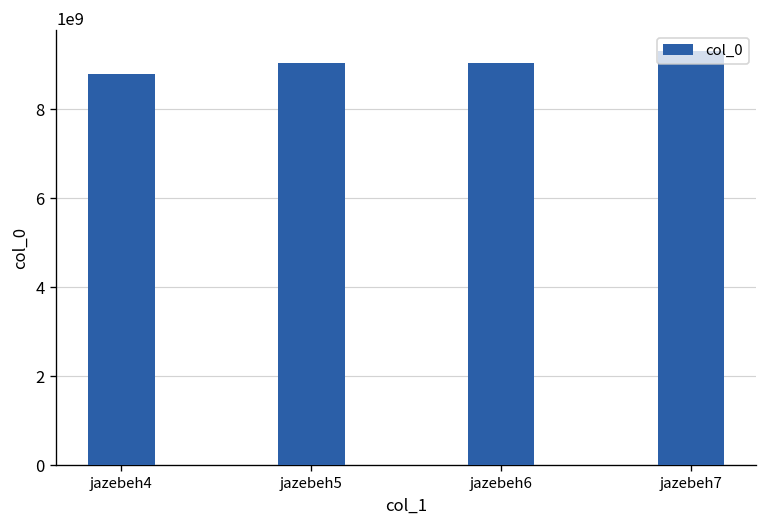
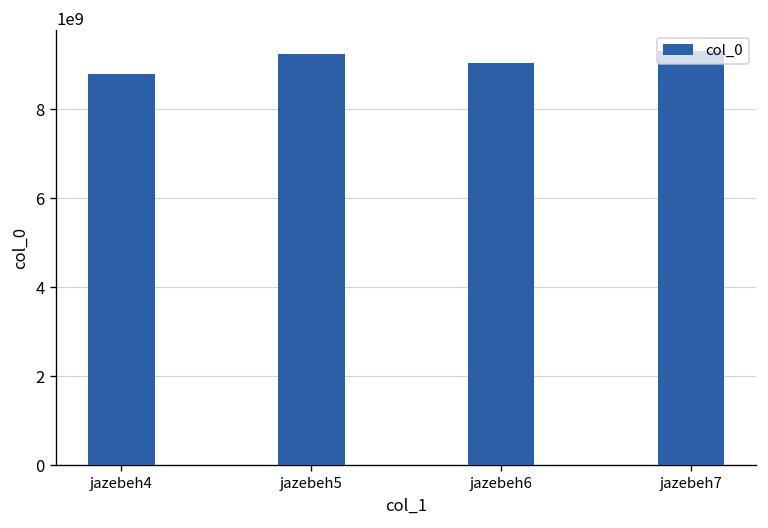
  {
    "jazebeh4": 8800000000,
-   "jazebeh5": 9000000000,
+   "jazebeh5": 9300000000,
    "jazebeh6": 9000000000
  }
